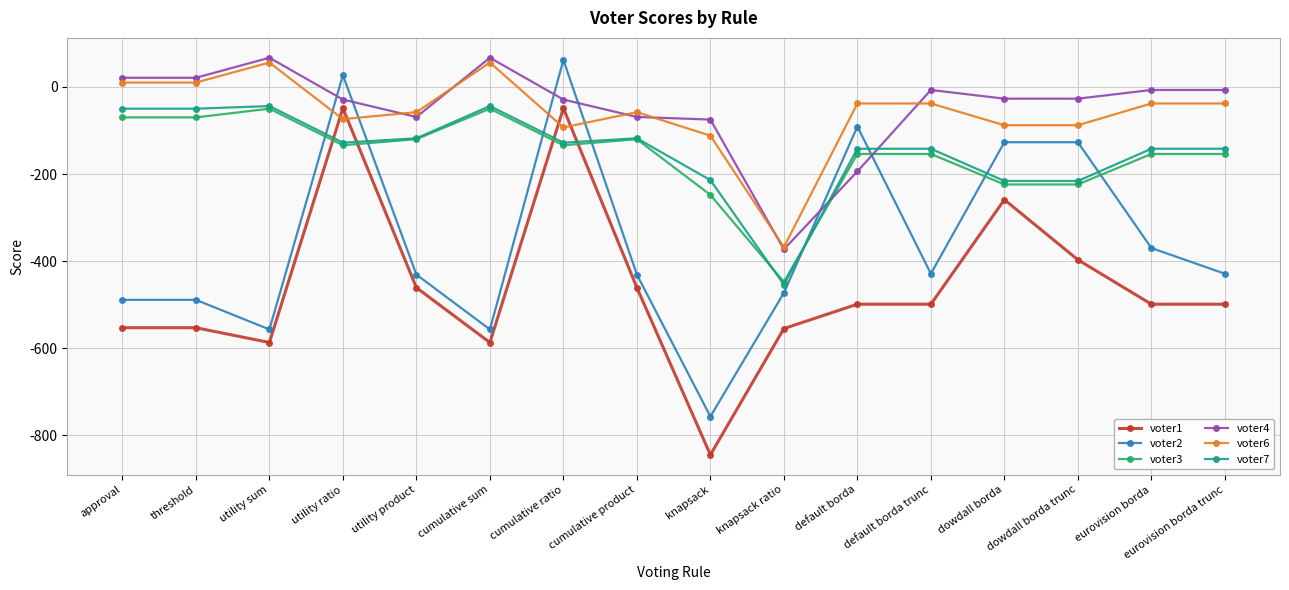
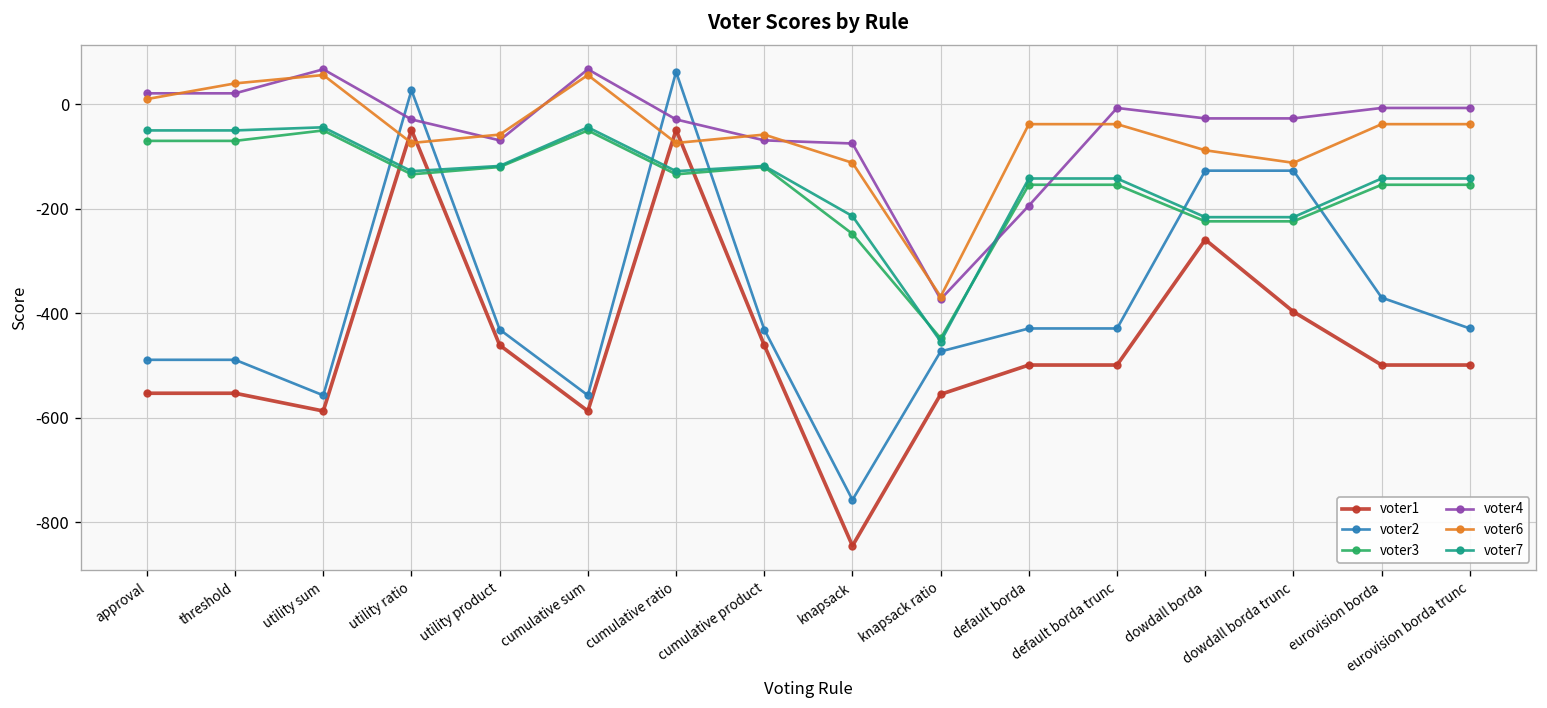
  {
    "voter1": {
      "approval": -550,
      "threshold": -550,
      "utility sum": -590,
      "utility ratio": -50,
      "utility product": -460,
      "cumulative sum": -590,
      "cumulative ratio": -50,
      "cumulative product": -460,
      "knapsack": -850,
      "knapsack ratio": -560,
      "default borda": -500,
      "default borda trunc": -500,
      "dowdall borda": -260,
      "dowdall borda trunc": -400,
      "eurovision borda": -500,
      "eurovision borda trunc": -500
    },
    "voter2": {
      "approval": -490,
      "threshold": -490,
      "utility sum": -560,
      "utility ratio": 30,
      "utility product": -430,
      "cumulative sum": -560,
      "cumulative ratio": 60,
      "cumulative product": -430,
      "knapsack": -760,
      "knapsack ratio": -470,
-     "default borda": -90,
+     "default borda": -430,
      "default borda trunc": -430,
      "dowdall borda": -130,
      "dowdall borda trunc": -130,
      "eurovision borda": -370,
      "eurovision borda trunc": -430
    },
    "voter4": {
      "approval": 20,
      "threshold": 20,
      "utility sum": 70,
      "utility ratio": -30,
      "utility product": -70,
      "cumulative sum": 70,
      "cumulative ratio": -30,
      "cumulative product": -70,
      "knapsack": -80,
      "default borda": -190,
      "default borda trunc": -10,
      "dowdall borda": -30,
      "dowdall borda trunc": -30,
      "eurovision borda": -10,
      "eurovision borda trunc": -10
    },
    "voter6": {
      "approval": 10,
-     "threshold": 10,
+     "threshold": 40,
      "utility sum": 60,
      "utility ratio": -70,
      "utility product": -60,
      "cumulative sum": 60,
-     "cumulative ratio": -90,
+     "cumulative ratio": -70,
      "cumulative product": -60,
      "knapsack": -110,
      "default borda": -40,
      "default borda trunc": -40,
      "dowdall borda": -90,
-     "dowdall borda trunc": -90,
+     "dowdall borda trunc": -110,
      "eurovision borda": -40,
      "eurovision borda trunc": -40
    }
  }
